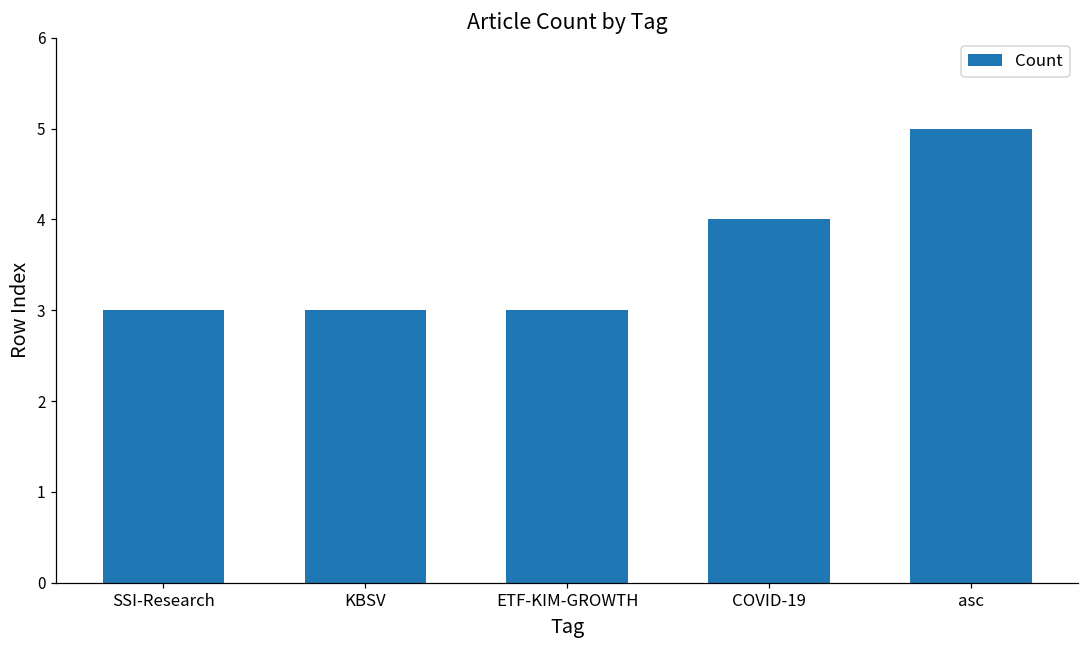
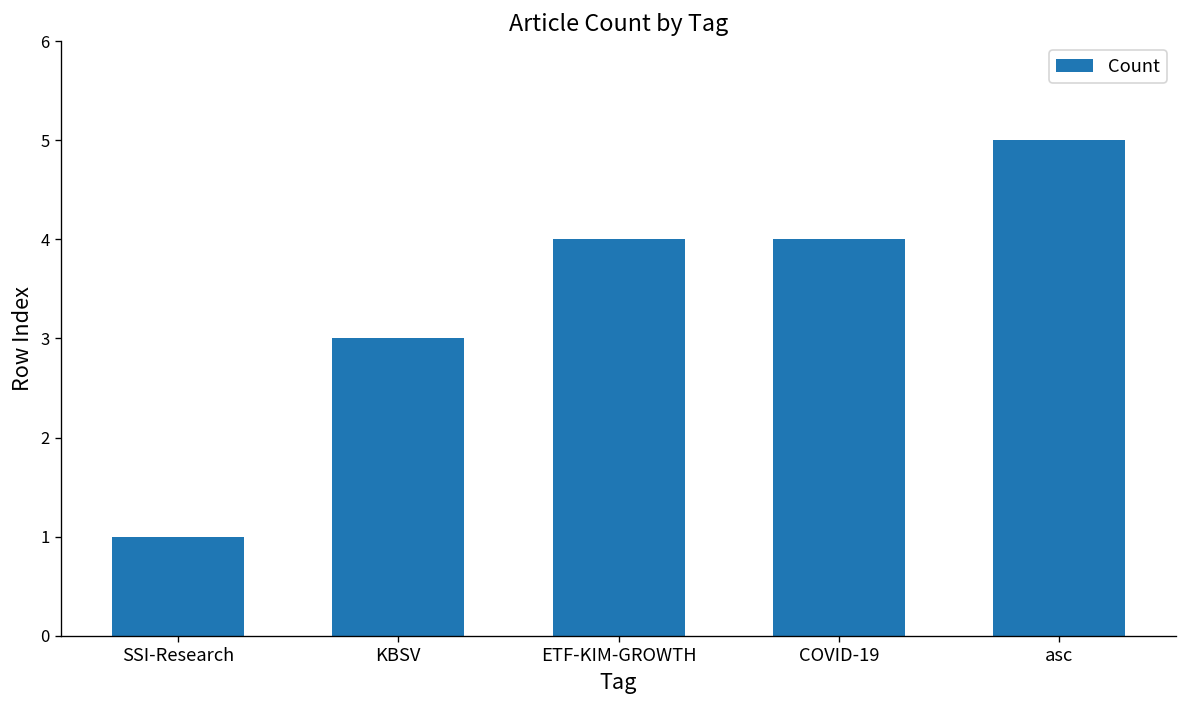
  {
-   "SSI-Research": 3,
+   "SSI-Research": 1,
    "KBSV": 3,
-   "ETF-KIM-GROWTH": 3,
+   "ETF-KIM-GROWTH": 4,
    "COVID-19": 4,
    "asc": 5
  }
